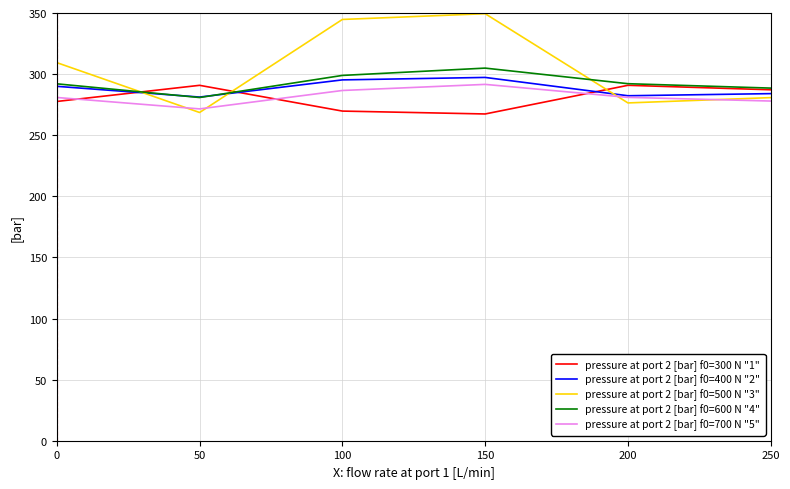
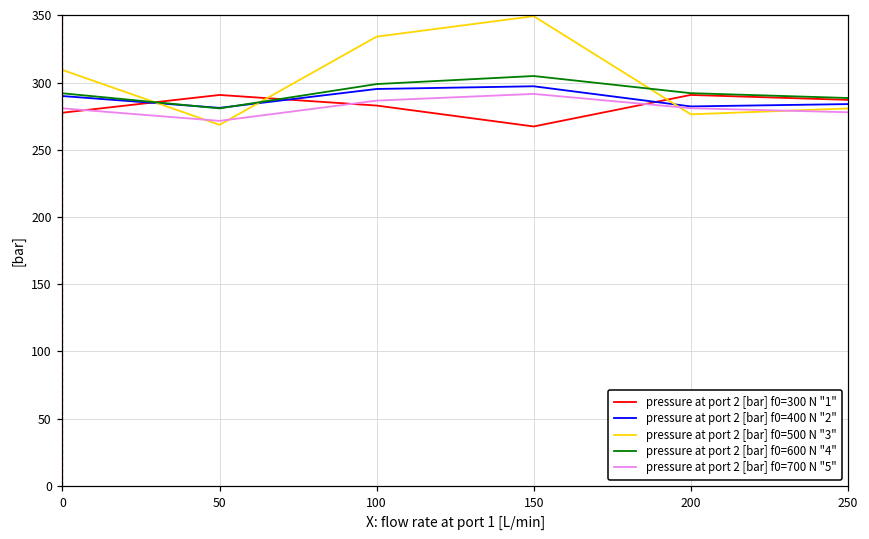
  {
    "pressure at port 2 [bar] f0=300 N \"1\"": {
      "0": 278,
      "50": 291,
-     "100": 270,
+     "100": 283,
      "150": 267
    },
    "pressure at port 2 [bar] f0=400 N \"2\"": {
      "100": 295,
      "150": 297,
      "250": 284
    },
    "pressure at port 2 [bar] f0=500 N \"3\"": {
      "0": 309,
      "50": 269,
-     "100": 345,
+     "100": 334,
      "150": 349,
      "200": 276,
      "250": 281
    },
    "pressure at port 2 [bar] f0=600 N \"4\"": {
      "100": 299,
      "150": 305
    },
    "pressure at port 2 [bar] f0=700 N \"5\"": {
      "0": 281,
      "50": 272,
      "100": 287,
      "150": 292,
      "250": 278
    }
  }
